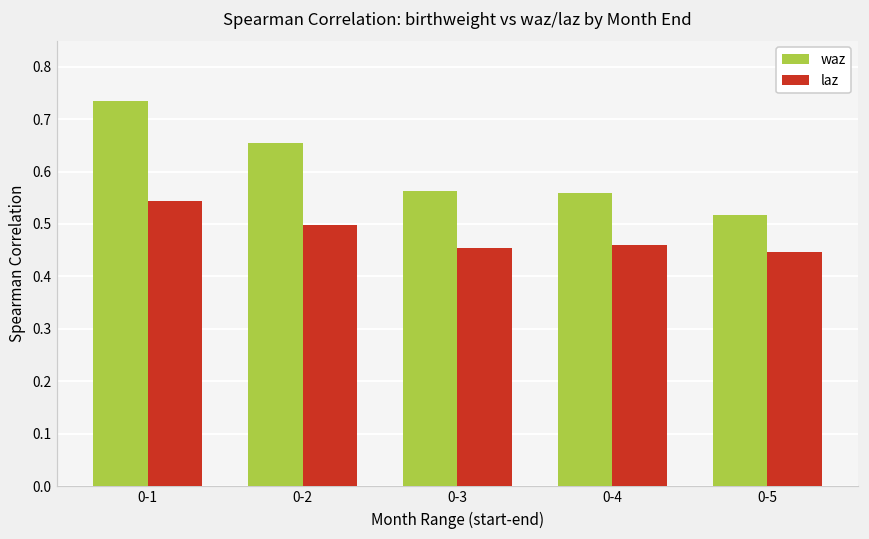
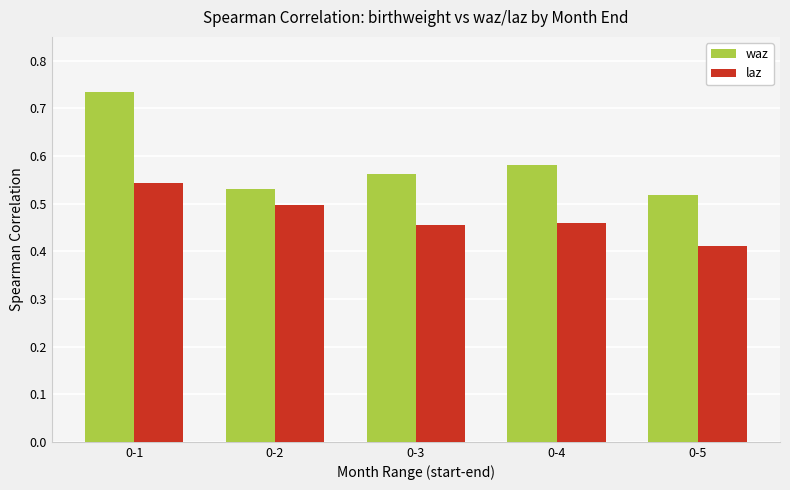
  {
    "waz": {
      "0-1": 0.74,
-     "0-2": 0.65,
+     "0-2": 0.53,
      "0-3": 0.56,
-     "0-4": 0.56,
+     "0-4": 0.58,
      "0-5": 0.52
    },
    "laz": {
      "0-1": 0.54,
      "0-2": 0.50,
      "0-3": 0.45,
      "0-4": 0.46,
-     "0-5": 0.45
+     "0-5": 0.41
    }
  }
